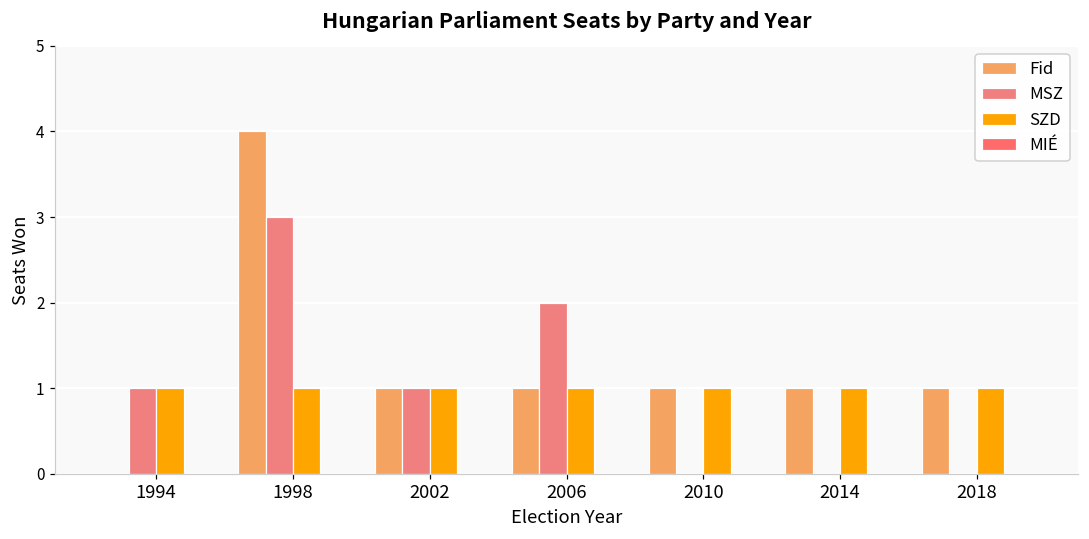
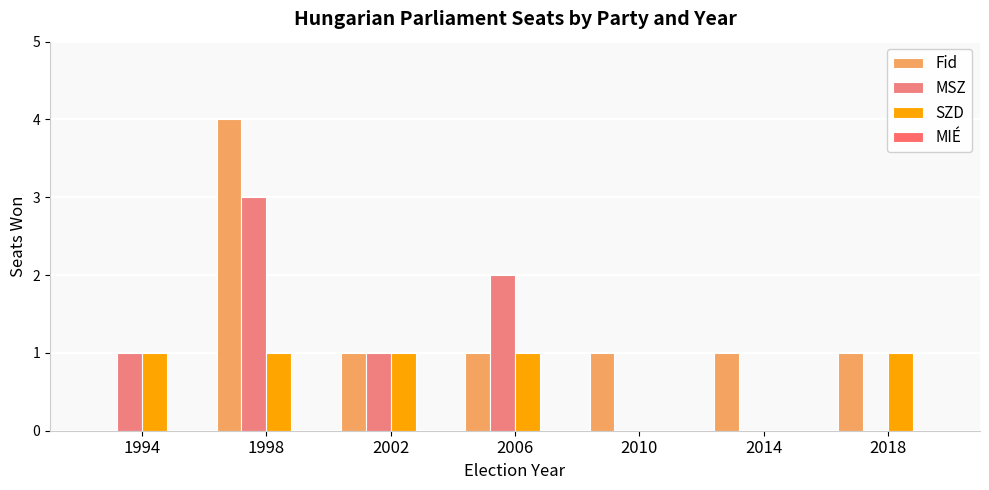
  {
    "SZD": {
      "1994": 1,
      "1998": 1,
      "2002": 1,
      "2006": 1,
-     "2010": 1,
-     "2014": 1,
+     "2010": 0,
+     "2014": 0,
      "2018": 1
    }
  }
